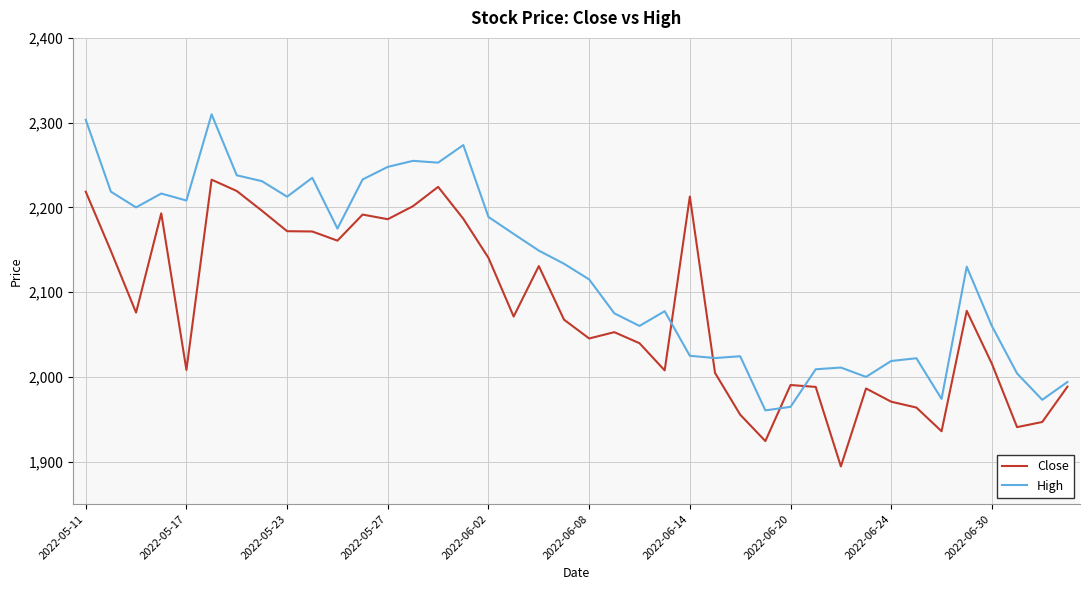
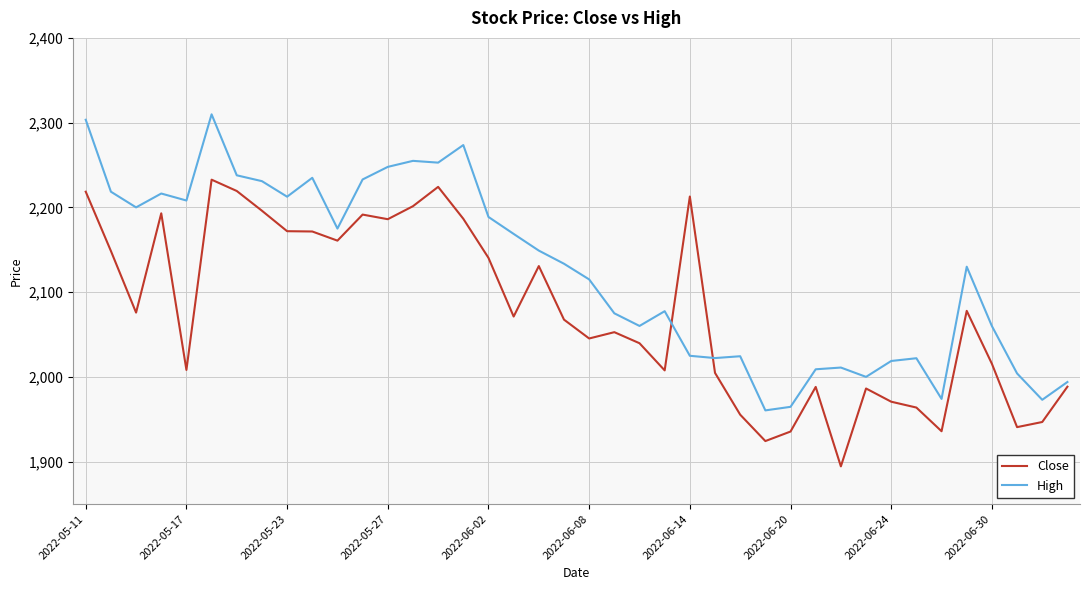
  {
    "Close": {
      "2022-05-11": "2,220",
      "2022-05-17": "2,010",
      "2022-05-23": "2,170",
      "2022-05-27": "2,190",
      "2022-06-02": "2,140",
      "2022-06-08": "2,050",
      "2022-06-14": "2,210",
-     "2022-06-20": "1,990",
+     "2022-06-20": "1,940",
      "2022-06-24": "1,970",
      "2022-06-30": "2,020"
    },
    "High": {
      "2022-05-11": "2,300",
      "2022-05-17": "2,210",
      "2022-05-23": "2,210",
      "2022-05-27": "2,250",
      "2022-06-02": "2,190",
      "2022-06-08": "2,120",
      "2022-06-14": "2,020",
      "2022-06-20": "1,960",
      "2022-06-24": "2,020",
      "2022-06-30": "2,060"
    }
  }
